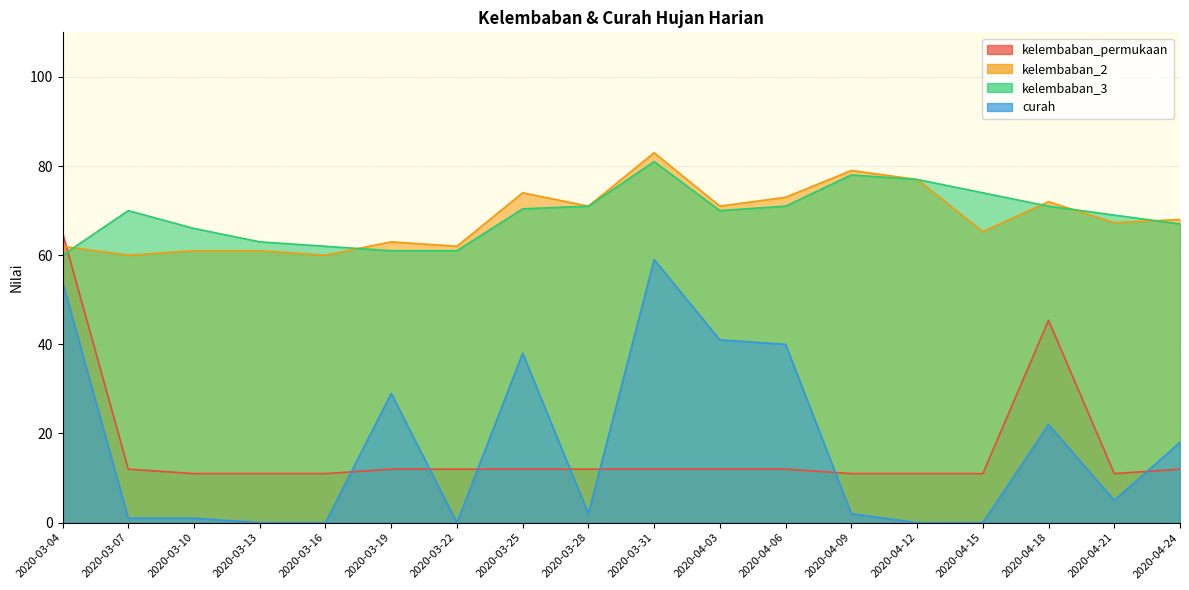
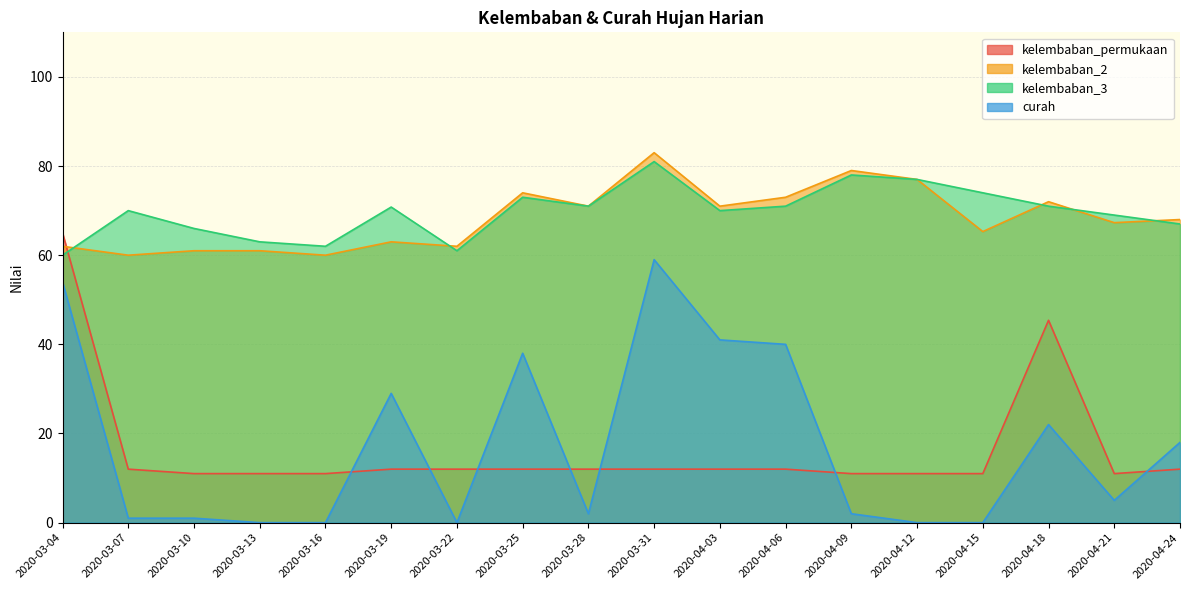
  {
    "kelembaban_permukaan": {
      "2020-03-04": 65,
      "2020-03-07": 12,
      "2020-03-10": 11,
      "2020-03-13": 11,
      "2020-03-16": 11,
      "2020-03-19": 12,
      "2020-03-22": 12,
      "2020-03-25": 12,
      "2020-03-28": 12,
      "2020-03-31": 12,
      "2020-04-03": 12,
      "2020-04-06": 12,
      "2020-04-09": 11,
      "2020-04-12": 11,
      "2020-04-15": 11,
      "2020-04-18": 45,
      "2020-04-21": 11,
      "2020-04-24": 12
    },
    "kelembaban_2": {
      "2020-03-04": 62,
      "2020-03-07": 60,
      "2020-03-10": 61,
      "2020-03-13": 61,
      "2020-03-16": 60,
      "2020-03-19": 63,
      "2020-03-22": 62,
      "2020-03-25": 74,
      "2020-03-31": 83,
      "2020-04-03": 71,
      "2020-04-06": 73,
      "2020-04-09": 79,
      "2020-04-15": 65,
      "2020-04-18": 72,
      "2020-04-21": 67,
      "2020-04-24": 68
    },
    "kelembaban_3": {
      "2020-03-04": 60,
      "2020-03-07": 70,
      "2020-03-10": 66,
      "2020-03-13": 63,
      "2020-03-16": 62,
-     "2020-03-19": 61,
+     "2020-03-19": 71,
      "2020-03-22": 61,
-     "2020-03-25": 70,
+     "2020-03-25": 73,
      "2020-03-31": 81,
      "2020-04-03": 70,
      "2020-04-06": 71,
      "2020-04-09": 78,
      "2020-04-15": 74,
      "2020-04-18": 71,
      "2020-04-21": 69,
      "2020-04-24": 67
    },
    "curah": {
      "2020-03-04": 54,
      "2020-03-07": 1,
      "2020-03-10": 1,
      "2020-03-13": 0,
      "2020-03-16": 0,
      "2020-03-19": 29,
      "2020-03-22": 0,
      "2020-03-25": 38,
      "2020-03-28": 2,
      "2020-03-31": 59,
      "2020-04-03": 41,
      "2020-04-06": 40,
      "2020-04-09": 2,
      "2020-04-12": 0,
      "2020-04-15": 0,
      "2020-04-18": 22,
      "2020-04-21": 5,
      "2020-04-24": 18
    }
  }
